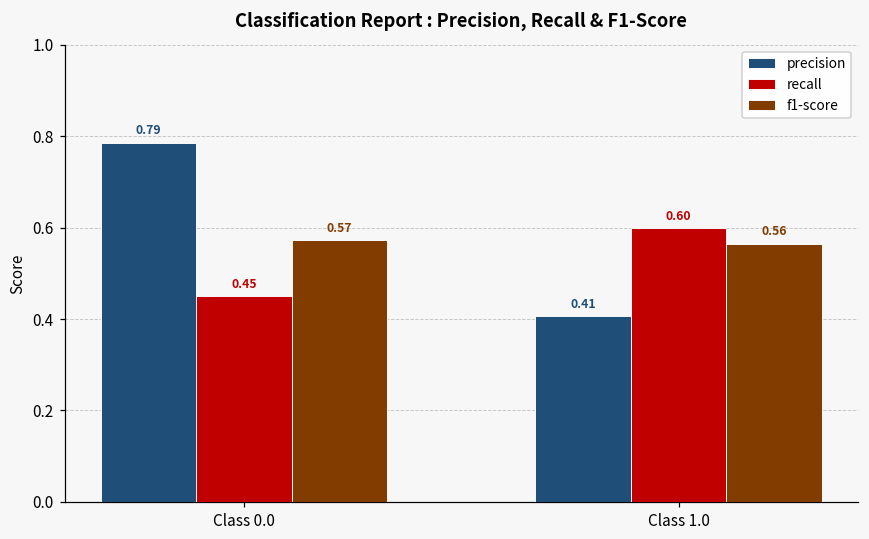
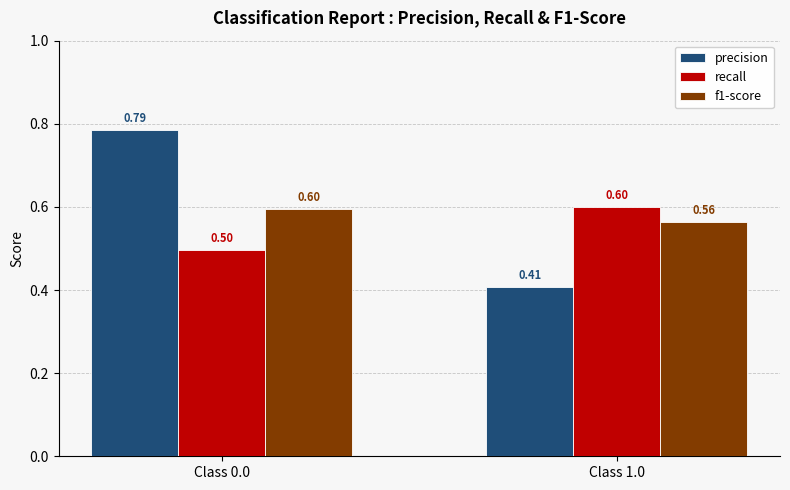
  {
    "precision": {
      "Class 0.0": 0.79,
      "Class 1.0": 0.41
    },
    "recall": {
-     "Class 0.0": 0.45,
+     "Class 0.0": 0.50,
      "Class 1.0": 0.60
    },
    "f1-score": {
-     "Class 0.0": 0.57,
+     "Class 0.0": 0.60,
      "Class 1.0": 0.56
    }
  }
